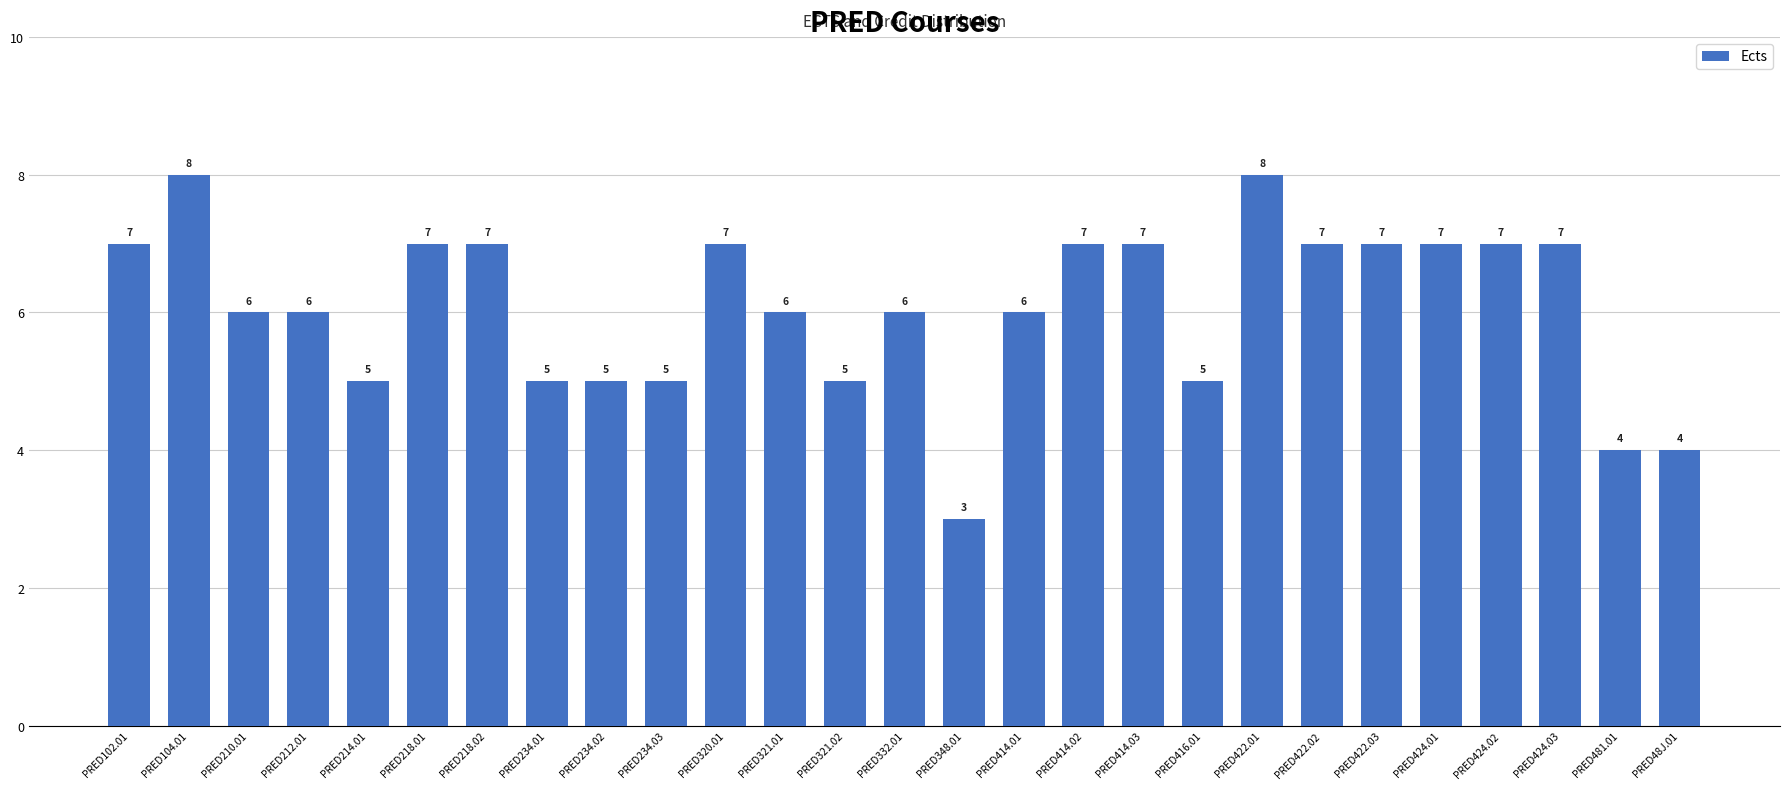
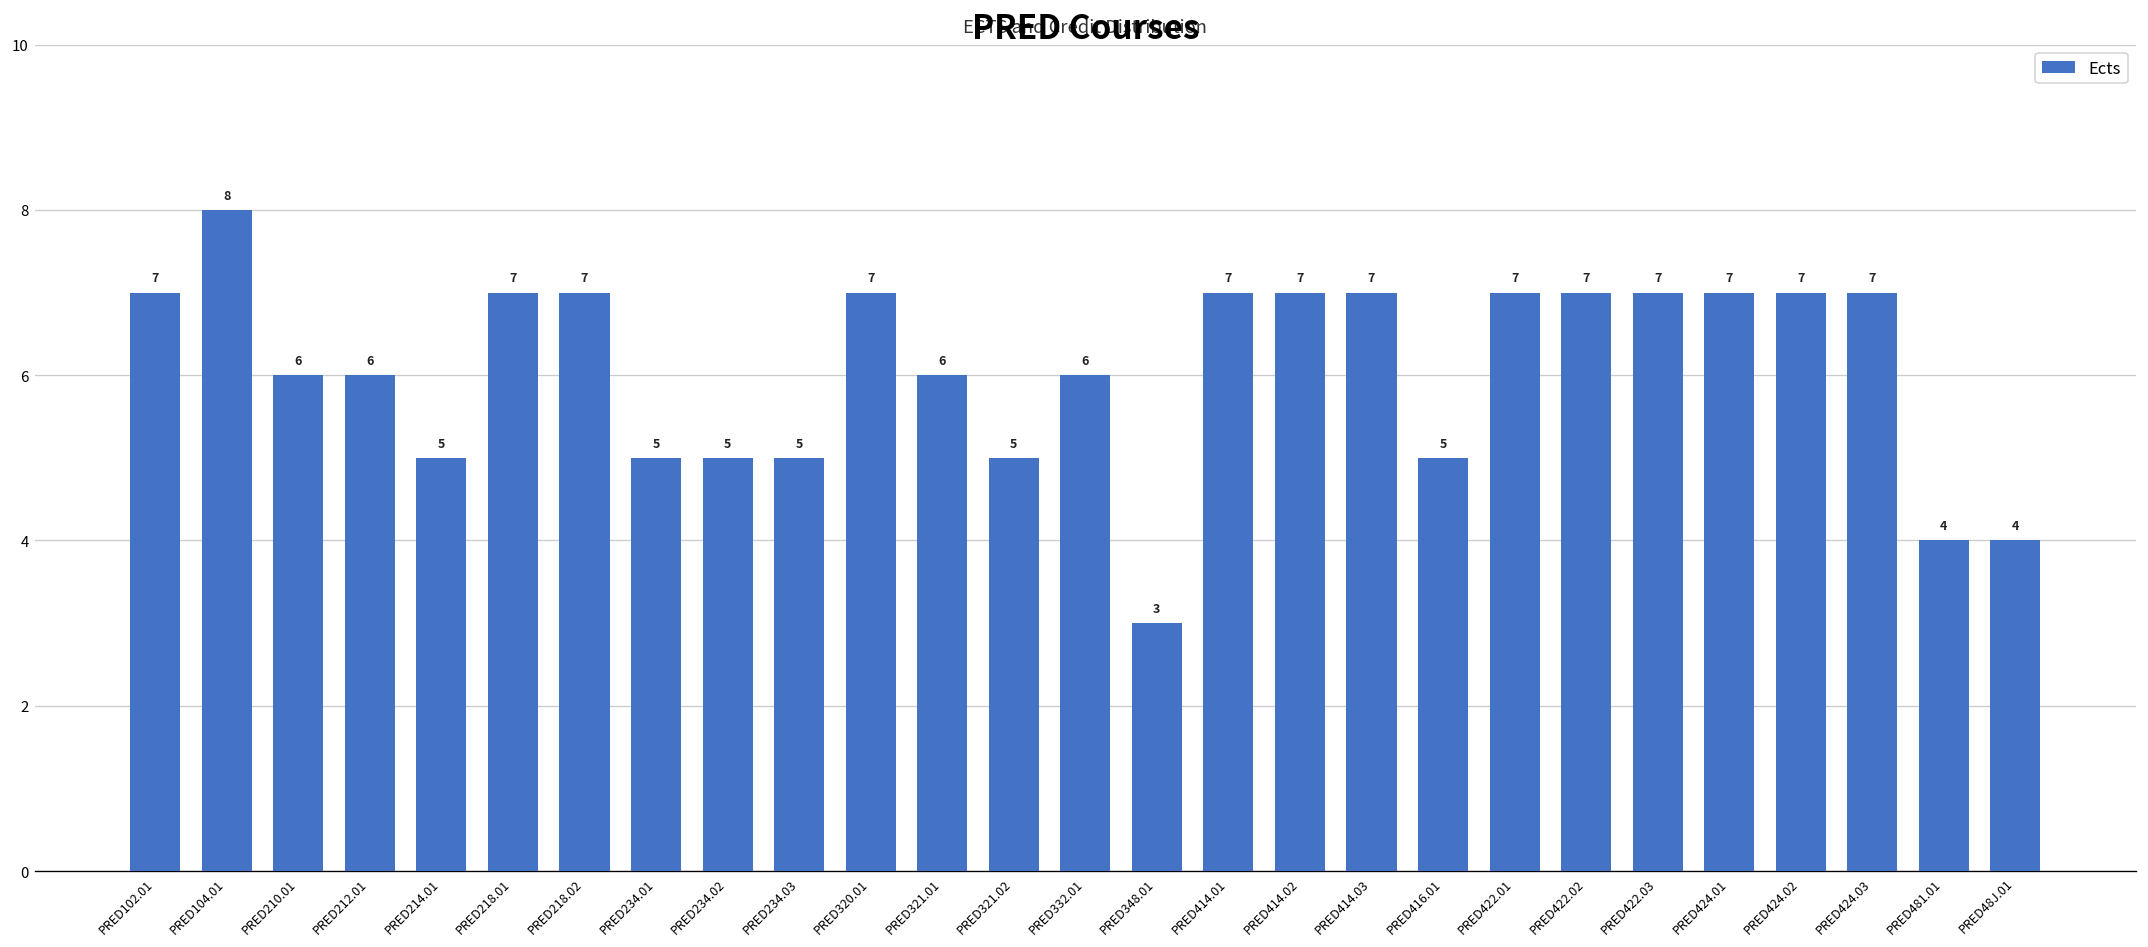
  {
    "PRED102.01": 7,
    "PRED104.01": 8,
    "PRED210.01": 6,
    "PRED212.01": 6,
    "PRED214.01": 5,
    "PRED218.01": 7,
    "PRED218.02": 7,
    "PRED234.01": 5,
    "PRED234.02": 5,
    "PRED234.03": 5,
    "PRED320.01": 7,
    "PRED321.01": 6,
    "PRED321.02": 5,
    "PRED332.01": 6,
    "PRED348.01": 3,
-   "PRED414.01": 6,
+   "PRED414.01": 7,
    "PRED414.02": 7,
    "PRED414.03": 7,
    "PRED416.01": 5,
-   "PRED422.01": 8,
+   "PRED422.01": 7,
    "PRED422.02": 7,
    "PRED422.03": 7,
    "PRED424.01": 7,
    "PRED424.02": 7,
    "PRED424.03": 7,
    "PRED481.01": 4,
    "PRED48J.01": 4
  }
